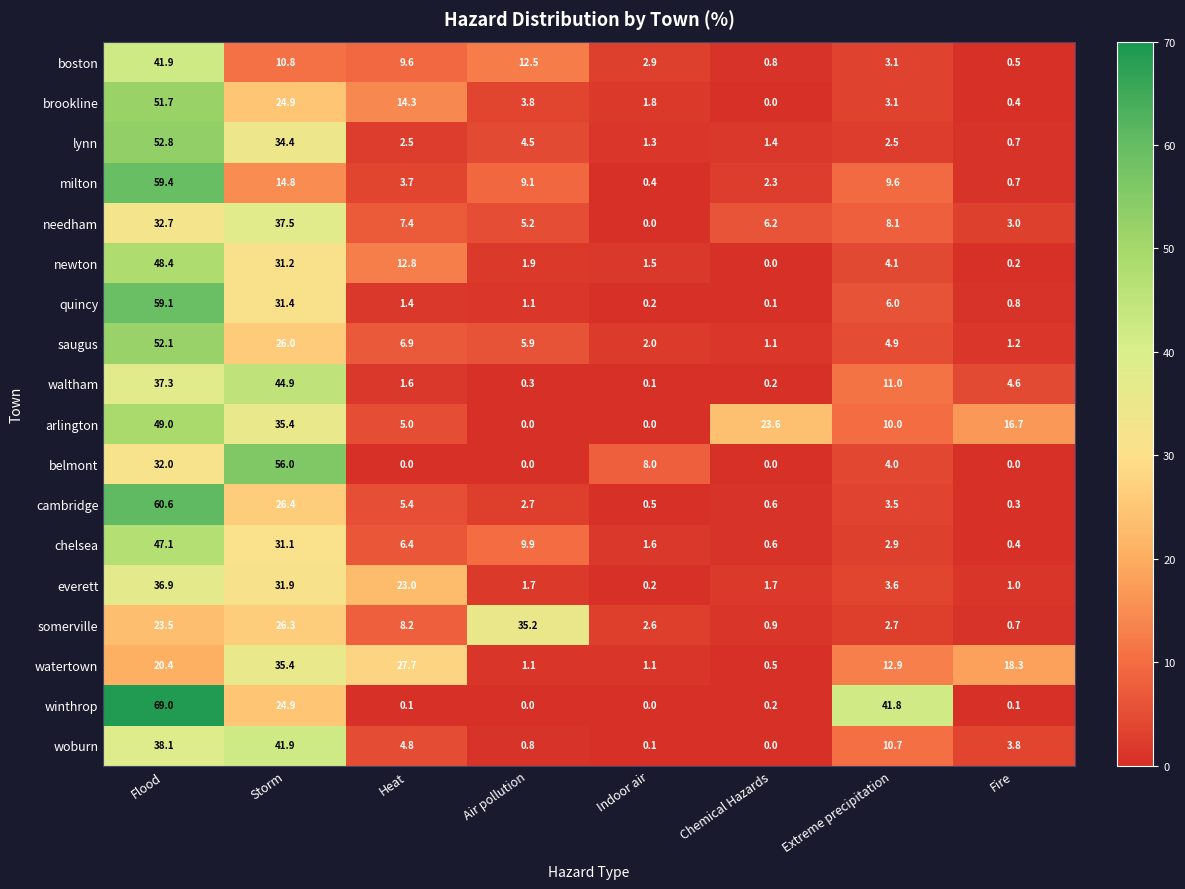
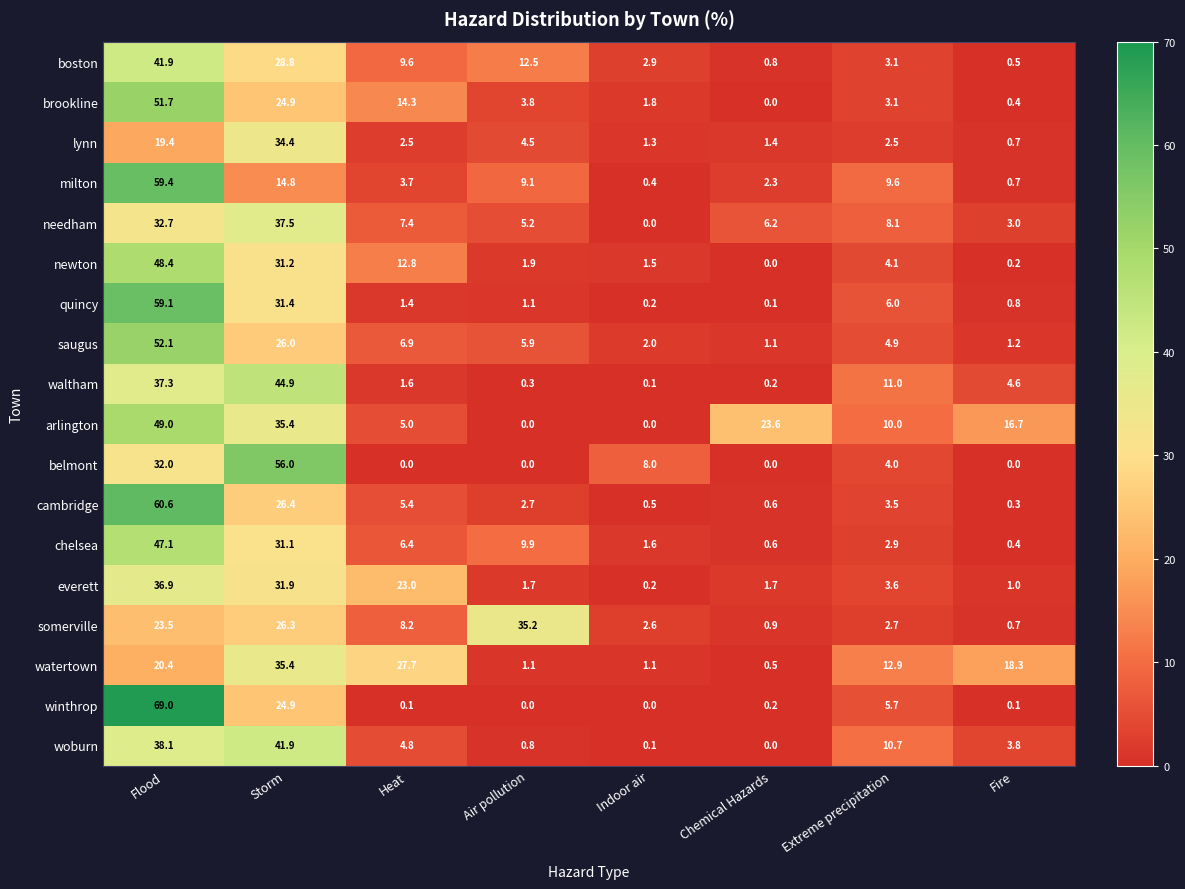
  {
    "boston": {
      "Flood": 41.9,
-     "Storm": 10.8,
+     "Storm": 28.8,
      "Heat": 9.6,
      "Air pollution": 12.5,
      "Indoor air": 2.9,
      "Chemical Hazards": 0.8,
      "Extreme precipitation": 3.1,
      "Fire": 0.5
    },
    "brookline": {
      "Flood": 51.7,
      "Storm": 24.9,
      "Heat": 14.3,
      "Air pollution": 3.8,
      "Indoor air": 1.8,
      "Chemical Hazards": 0.0,
      "Extreme precipitation": 3.1,
      "Fire": 0.4
    },
    "lynn": {
-     "Flood": 52.8,
+     "Flood": 19.4,
      "Storm": 34.4,
      "Heat": 2.5,
      "Air pollution": 4.5,
      "Indoor air": 1.3,
      "Chemical Hazards": 1.4,
      "Extreme precipitation": 2.5,
      "Fire": 0.7
    },
    "milton": {
      "Flood": 59.4,
      "Storm": 14.8,
      "Heat": 3.7,
      "Air pollution": 9.1,
      "Indoor air": 0.4,
      "Chemical Hazards": 2.3,
      "Extreme precipitation": 9.6,
      "Fire": 0.7
    },
    "needham": {
      "Flood": 32.7,
      "Storm": 37.5,
      "Heat": 7.4,
      "Air pollution": 5.2,
      "Indoor air": 0.0,
      "Chemical Hazards": 6.2,
      "Extreme precipitation": 8.1,
      "Fire": 3.0
    },
    "newton": {
      "Flood": 48.4,
      "Storm": 31.2,
      "Heat": 12.8,
      "Air pollution": 1.9,
      "Indoor air": 1.5,
      "Chemical Hazards": 0.0,
      "Extreme precipitation": 4.1,
      "Fire": 0.2
    },
    "quincy": {
      "Flood": 59.1,
      "Storm": 31.4,
      "Heat": 1.4,
      "Air pollution": 1.1,
      "Indoor air": 0.2,
      "Chemical Hazards": 0.1,
      "Extreme precipitation": 6.0,
      "Fire": 0.8
    },
    "saugus": {
      "Flood": 52.1,
      "Storm": 26.0,
      "Heat": 6.9,
      "Air pollution": 5.9,
      "Indoor air": 2.0,
      "Chemical Hazards": 1.1,
      "Extreme precipitation": 4.9,
      "Fire": 1.2
    },
    "waltham": {
      "Flood": 37.3,
      "Storm": 44.9,
      "Heat": 1.6,
      "Air pollution": 0.3,
      "Indoor air": 0.1,
      "Chemical Hazards": 0.2,
      "Extreme precipitation": 11.0,
      "Fire": 4.6
    },
    "arlington": {
      "Flood": 49.0,
      "Storm": 35.4,
      "Heat": 5.0,
      "Air pollution": 0.0,
      "Indoor air": 0.0,
      "Chemical Hazards": 23.6,
      "Extreme precipitation": 10.0,
      "Fire": 16.7
    },
    "belmont": {
      "Flood": 32.0,
      "Storm": 56.0,
      "Heat": 0.0,
      "Air pollution": 0.0,
      "Indoor air": 8.0,
      "Chemical Hazards": 0.0,
      "Extreme precipitation": 4.0,
      "Fire": 0.0
    },
    "cambridge": {
      "Flood": 60.6,
      "Storm": 26.4,
      "Heat": 5.4,
      "Air pollution": 2.7,
      "Indoor air": 0.5,
      "Chemical Hazards": 0.6,
      "Extreme precipitation": 3.5,
      "Fire": 0.3
    },
    "chelsea": {
      "Flood": 47.1,
      "Storm": 31.1,
      "Heat": 6.4,
      "Air pollution": 9.9,
      "Indoor air": 1.6,
      "Chemical Hazards": 0.6,
      "Extreme precipitation": 2.9,
      "Fire": 0.4
    },
    "everett": {
      "Flood": 36.9,
      "Storm": 31.9,
      "Heat": 23.0,
      "Air pollution": 1.7,
      "Indoor air": 0.2,
      "Chemical Hazards": 1.7,
      "Extreme precipitation": 3.6,
      "Fire": 1.0
    },
    "somerville": {
      "Flood": 23.5,
      "Storm": 26.3,
      "Heat": 8.2,
      "Air pollution": 35.2,
      "Indoor air": 2.6,
      "Chemical Hazards": 0.9,
      "Extreme precipitation": 2.7,
      "Fire": 0.7
    },
    "watertown": {
      "Flood": 20.4,
      "Storm": 35.4,
      "Heat": 27.7,
      "Air pollution": 1.1,
      "Indoor air": 1.1,
      "Chemical Hazards": 0.5,
      "Extreme precipitation": 12.9,
      "Fire": 18.3
    },
    "winthrop": {
      "Flood": 69.0,
      "Storm": 24.9,
      "Heat": 0.1,
      "Air pollution": 0.0,
      "Indoor air": 0.0,
      "Chemical Hazards": 0.2,
-     "Extreme precipitation": 41.8,
+     "Extreme precipitation": 5.7,
      "Fire": 0.1
    },
    "woburn": {
      "Flood": 38.1,
      "Storm": 41.9,
      "Heat": 4.8,
      "Air pollution": 0.8,
      "Indoor air": 0.1,
      "Chemical Hazards": 0.0,
      "Extreme precipitation": 10.7,
      "Fire": 3.8
    }
  }
